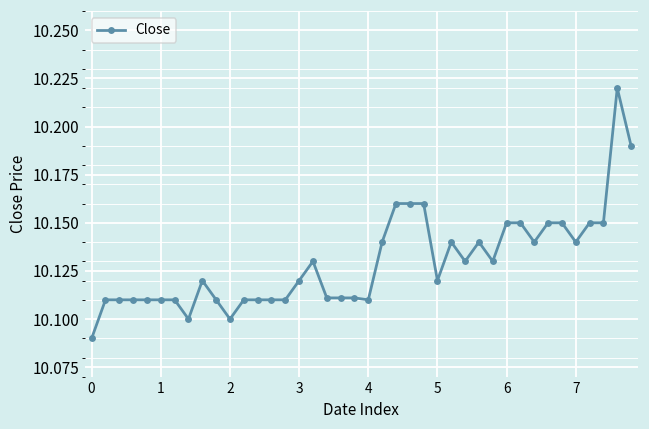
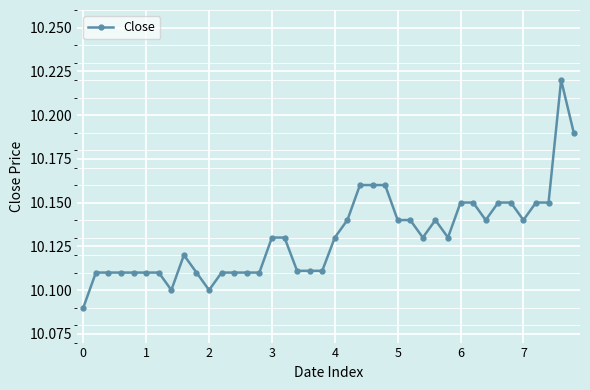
  {
    "0": 10.09,
    "1": 10.11,
    "2": 10.10,
-   "3": 10.12,
-   "4": 10.11,
-   "5": 10.12,
+   "3": 10.13,
+   "4": 10.13,
+   "5": 10.14,
    "6": 10.15,
    "7": 10.14
  }
